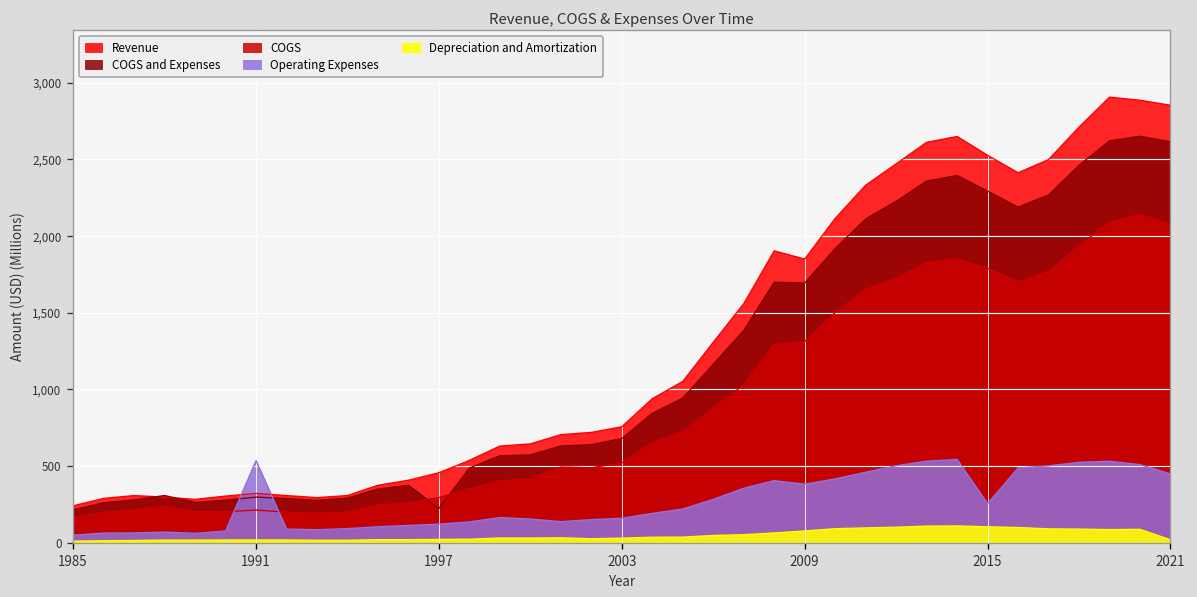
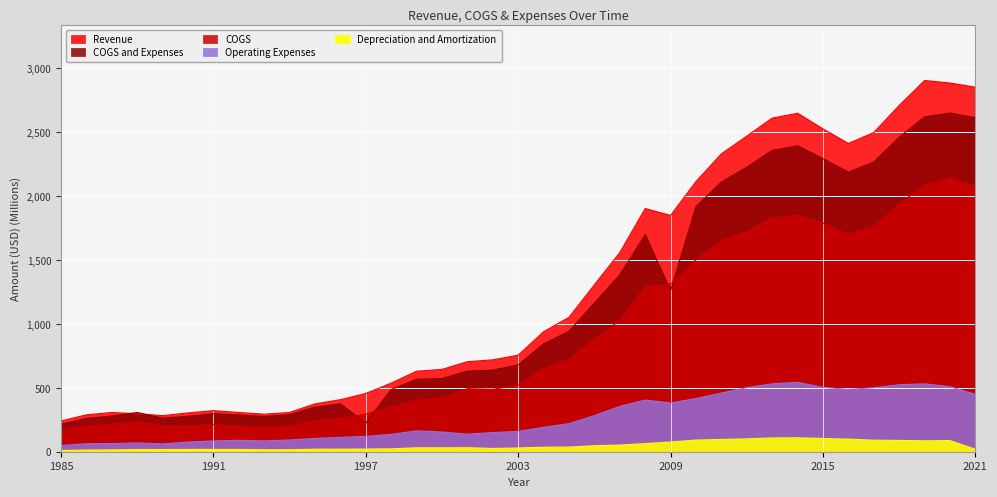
  {
    "COGS and Expenses": {
      "1985": "210",
      "1991": "300",
      "1997": "220",
      "2003": "680",
-     "2009": "1,690",
+     "2009": "1,260",
      "2015": "2,290",
      "2021": "2,610"
    },
    "Operating Expenses": {
      "1985": "50",
-     "1991": "530",
+     "1991": "80",
      "1997": "120",
      "2003": "160",
      "2009": "380",
-     "2015": "250",
+     "2015": "500",
      "2021": "450"
    },
    "Depreciation and Amortization": {
      "1985": "10",
      "1991": "20",
      "1997": "20",
      "2003": "30",
      "2009": "80",
      "2015": "100",
      "2021": "20"
    }
  }
